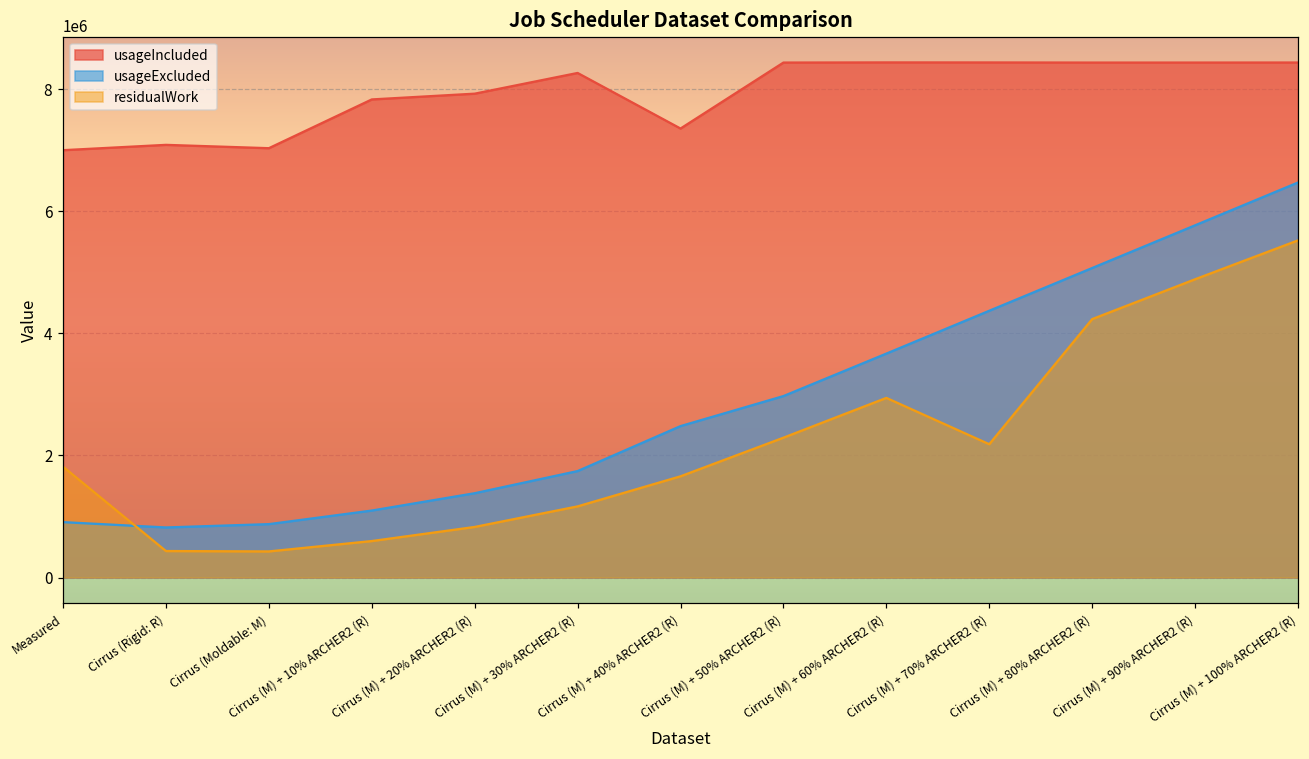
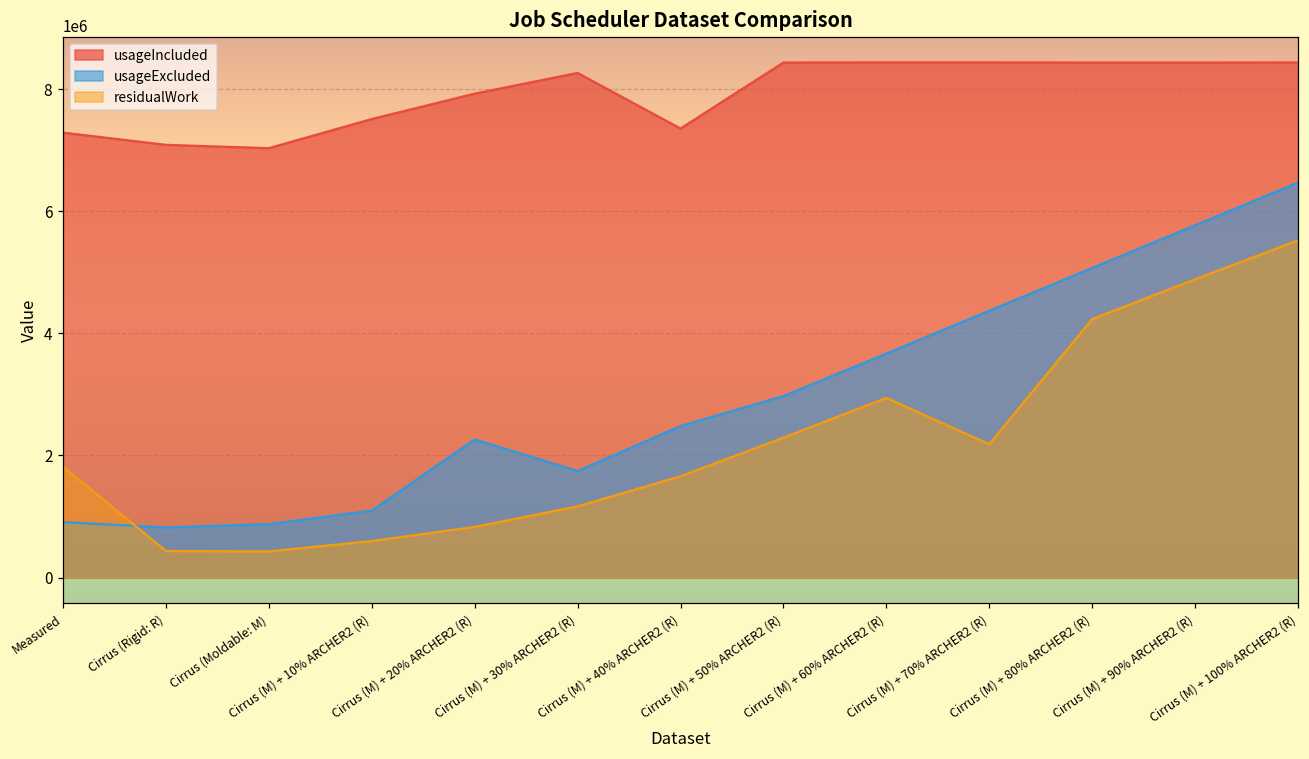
  {
    "usageIncluded": {
-     "Measured": 7000000,
+     "Measured": 7300000,
      "Cirrus (Rigid: R)": 7100000,
      "Cirrus (Moldable: M)": 7000000,
-     "Cirrus (M) + 10% ARCHER2 (R)": 7800000,
+     "Cirrus (M) + 10% ARCHER2 (R)": 7500000,
      "Cirrus (M) + 20% ARCHER2 (R)": 7900000,
      "Cirrus (M) + 30% ARCHER2 (R)": 8300000,
      "Cirrus (M) + 40% ARCHER2 (R)": 7400000,
      "Cirrus (M) + 50% ARCHER2 (R)": 8400000,
      "Cirrus (M) + 60% ARCHER2 (R)": 8400000,
      "Cirrus (M) + 70% ARCHER2 (R)": 8400000,
      "Cirrus (M) + 80% ARCHER2 (R)": 8400000,
      "Cirrus (M) + 90% ARCHER2 (R)": 8400000,
      "Cirrus (M) + 100% ARCHER2 (R)": 8400000
    },
    "usageExcluded": {
      "Measured": 900000,
      "Cirrus (Rigid: R)": 800000,
      "Cirrus (Moldable: M)": 900000,
      "Cirrus (M) + 10% ARCHER2 (R)": 1100000,
-     "Cirrus (M) + 20% ARCHER2 (R)": 1400000,
+     "Cirrus (M) + 20% ARCHER2 (R)": 2300000,
      "Cirrus (M) + 30% ARCHER2 (R)": 1700000,
      "Cirrus (M) + 40% ARCHER2 (R)": 2500000,
      "Cirrus (M) + 50% ARCHER2 (R)": 3000000,
      "Cirrus (M) + 60% ARCHER2 (R)": 3700000,
      "Cirrus (M) + 70% ARCHER2 (R)": 4400000,
      "Cirrus (M) + 80% ARCHER2 (R)": 5100000,
      "Cirrus (M) + 90% ARCHER2 (R)": 5800000,
      "Cirrus (M) + 100% ARCHER2 (R)": 6500000
    },
    "residualWork": {
      "Measured": 1800000,
      "Cirrus (Rigid: R)": 400000,
      "Cirrus (Moldable: M)": 400000,
      "Cirrus (M) + 10% ARCHER2 (R)": 600000,
      "Cirrus (M) + 20% ARCHER2 (R)": 800000,
      "Cirrus (M) + 30% ARCHER2 (R)": 1200000,
      "Cirrus (M) + 40% ARCHER2 (R)": 1700000,
      "Cirrus (M) + 50% ARCHER2 (R)": 2300000,
      "Cirrus (M) + 60% ARCHER2 (R)": 2900000,
      "Cirrus (M) + 70% ARCHER2 (R)": 2200000,
      "Cirrus (M) + 80% ARCHER2 (R)": 4200000,
      "Cirrus (M) + 90% ARCHER2 (R)": 4900000,
      "Cirrus (M) + 100% ARCHER2 (R)": 5500000
    }
  }
